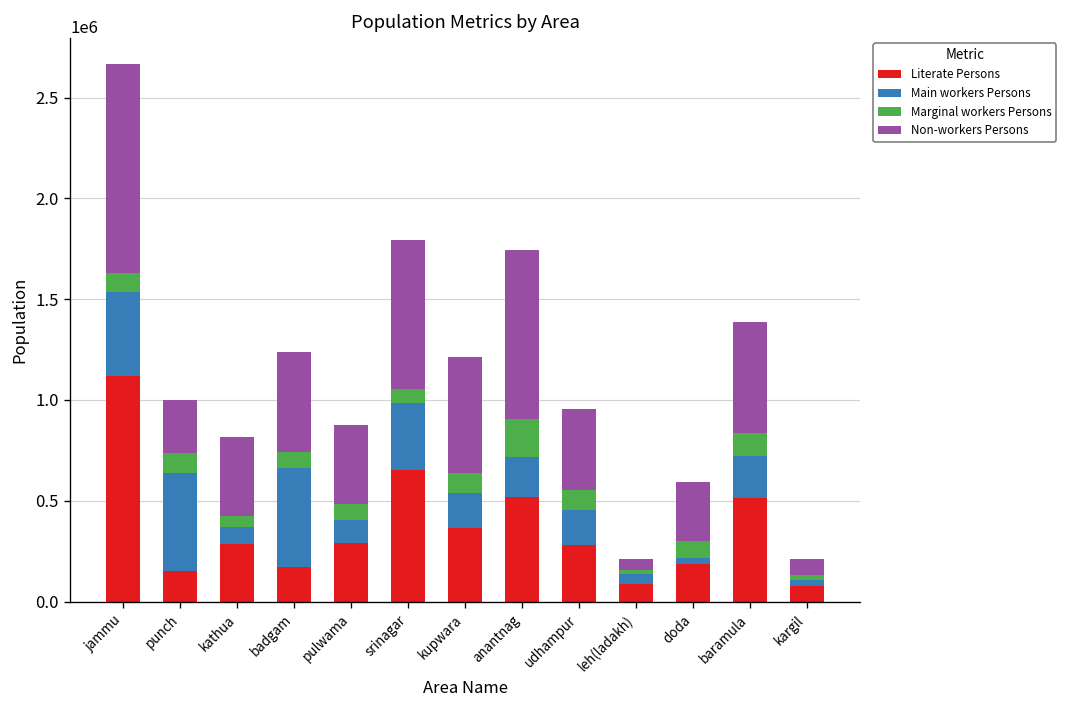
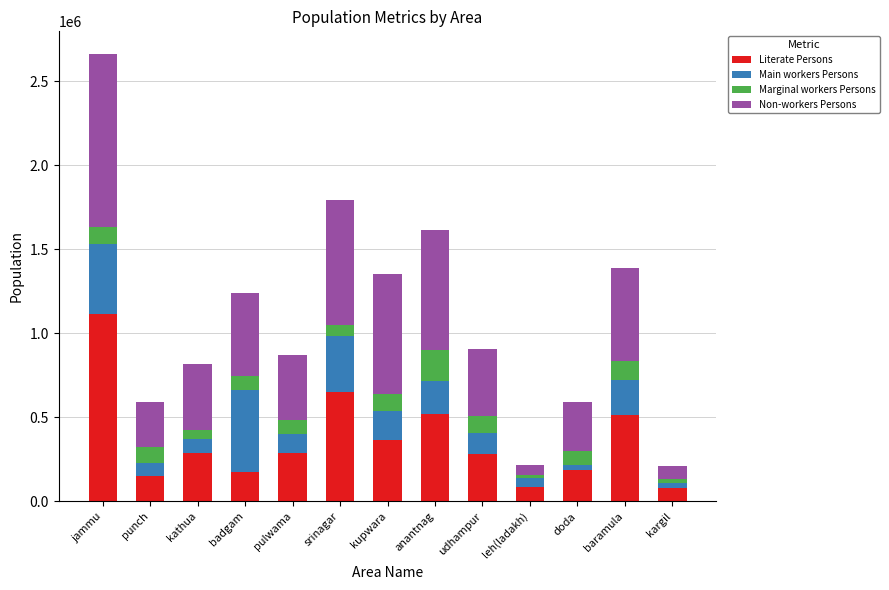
  {
    "Literate Persons": {
      "jammu": 1120000,
      "punch": 150000,
      "kathua": 290000,
      "badgam": 170000,
      "pulwama": 290000,
      "srinagar": 650000,
      "kupwara": 360000,
      "anantnag": 520000,
      "udhampur": 280000,
      "leh(ladakh)": 90000,
      "doda": 190000,
      "baramula": 510000,
      "kargil": 80000
    },
    "Main workers Persons": {
      "jammu": 420000,
-     "punch": 490000,
+     "punch": 80000,
      "kathua": 80000,
      "badgam": 490000,
      "pulwama": 110000,
      "srinagar": 330000,
      "kupwara": 180000,
      "anantnag": 200000,
-     "udhampur": 180000,
+     "udhampur": 130000,
      "leh(ladakh)": 50000,
      "doda": 30000,
      "baramula": 210000,
      "kargil": 30000
    },
    "Marginal workers Persons": {
      "jammu": 100000,
      "punch": 100000,
      "kathua": 50000,
      "badgam": 80000,
      "pulwama": 80000,
      "srinagar": 70000,
      "kupwara": 100000,
      "anantnag": 180000,
      "udhampur": 100000,
      "leh(ladakh)": 20000,
      "doda": 90000,
      "baramula": 110000,
      "kargil": 20000
    },
    "Non-workers Persons": {
      "jammu": 1030000,
      "punch": 260000,
      "kathua": 390000,
      "badgam": 490000,
      "pulwama": 390000,
      "srinagar": 740000,
-     "kupwara": 570000,
-     "anantnag": 840000,
+     "kupwara": 710000,
+     "anantnag": 710000,
      "udhampur": 400000,
      "leh(ladakh)": 60000,
      "doda": 290000,
      "baramula": 550000,
      "kargil": 80000
    }
  }
